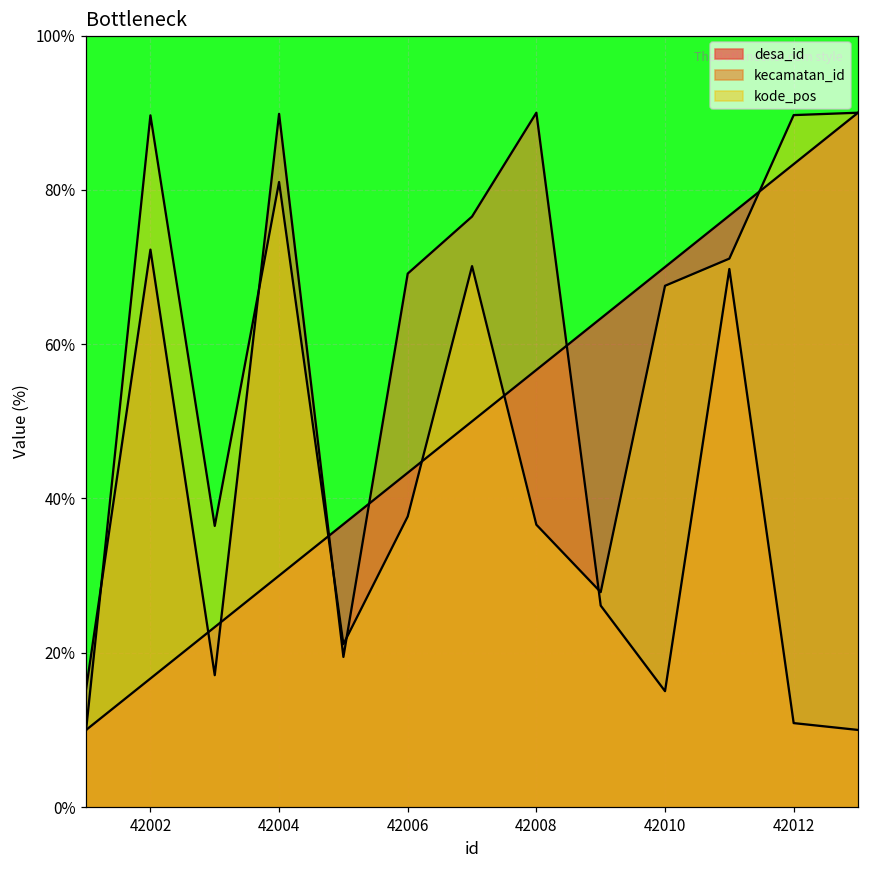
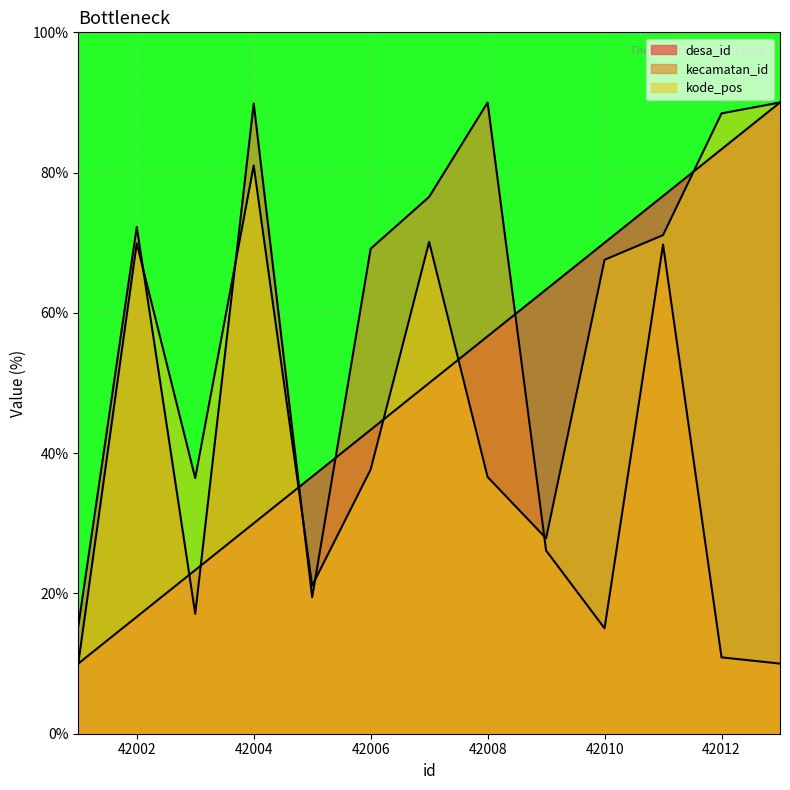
  {
    "kode_pos": {
-     "42002": "90%",
+     "42002": "70%",
      "42004": "81%",
      "42006": "38%",
      "42008": "37%",
      "42010": "68%",
-     "42012": "90%"
+     "42012": "88%"
    }
  }
